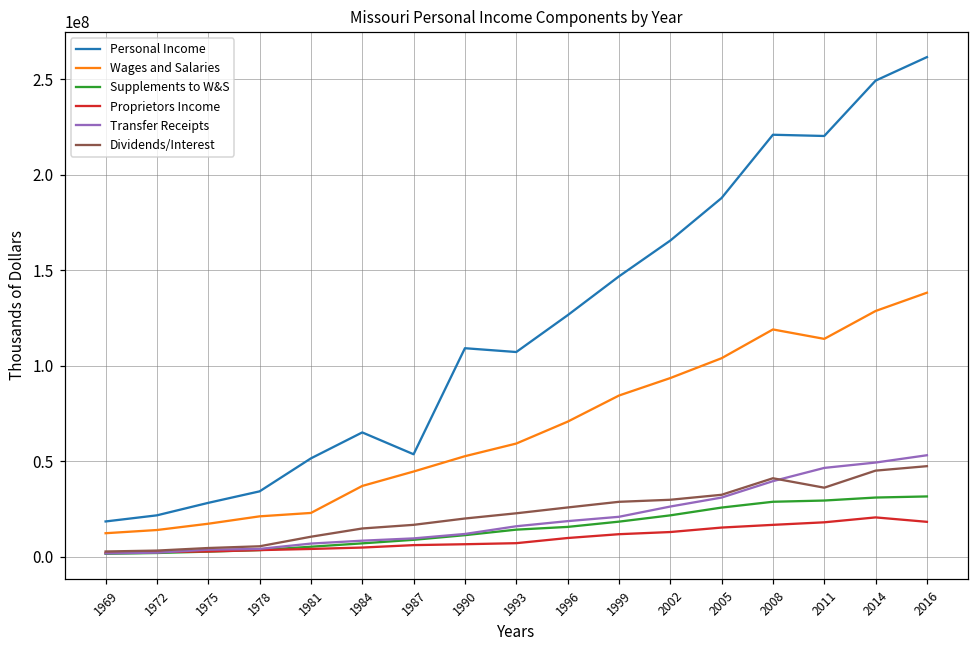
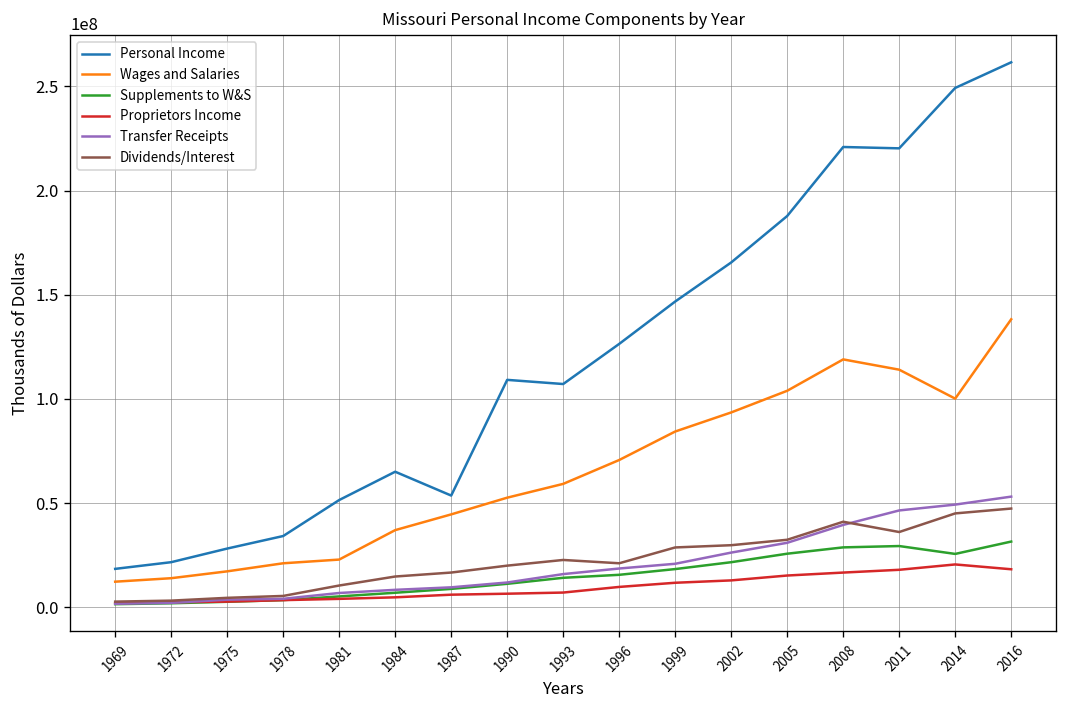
  {
    "Personal Income": {
      "1969": 18000000,
      "1972": 22000000,
      "1975": 28000000,
      "1978": 34000000,
      "1981": 51000000,
      "1984": 65000000,
      "1987": 54000000,
      "1990": 109000000,
      "1993": 107000000,
      "1996": 126000000,
      "1999": 147000000,
      "2002": 165000000,
      "2005": 188000000,
      "2008": 221000000,
      "2011": 220000000,
      "2014": 249000000,
      "2016": 262000000
    },
    "Wages and Salaries": {
      "1969": 12000000,
      "1972": 14000000,
      "1975": 17000000,
      "1978": 21000000,
      "1981": 23000000,
      "1984": 37000000,
      "1987": 45000000,
      "1990": 53000000,
      "1993": 59000000,
      "1996": 71000000,
      "1999": 84000000,
      "2002": 94000000,
      "2005": 104000000,
      "2008": 119000000,
      "2011": 114000000,
-     "2014": 129000000,
+     "2014": 100000000,
      "2016": 138000000
    },
    "Supplements to W&S": {
      "1993": 14000000,
      "1996": 16000000,
      "1999": 18000000,
      "2002": 22000000,
      "2005": 26000000,
      "2008": 29000000,
      "2011": 29000000,
-     "2014": 31000000,
+     "2014": 26000000,
      "2016": 32000000
    },
    "Proprietors Income": {
      "1984": 5000000,
      "1987": 6000000,
      "1990": 7000000,
      "1993": 7000000,
      "1996": 10000000,
      "1999": 12000000,
      "2002": 13000000,
      "2005": 15000000,
      "2008": 17000000,
      "2011": 18000000,
      "2014": 21000000,
      "2016": 18000000
    },
    "Transfer Receipts": {
      "1981": 7000000,
      "1993": 16000000,
      "1996": 19000000,
      "1999": 21000000,
      "2002": 26000000,
      "2008": 40000000,
      "2011": 46000000,
      "2014": 49000000,
      "2016": 53000000
    },
    "Dividends/Interest": {
      "1981": 10000000,
      "1984": 15000000,
      "1987": 17000000,
      "1990": 20000000,
      "1993": 23000000,
-     "1996": 26000000,
+     "1996": 21000000,
      "1999": 29000000,
      "2002": 30000000,
      "2008": 41000000,
      "2011": 36000000,
      "2014": 45000000,
      "2016": 47000000
    }
  }
